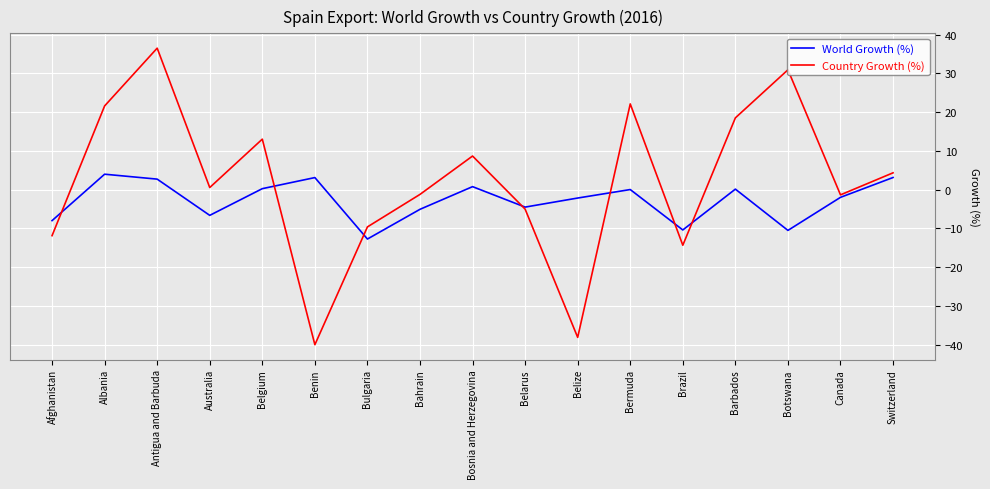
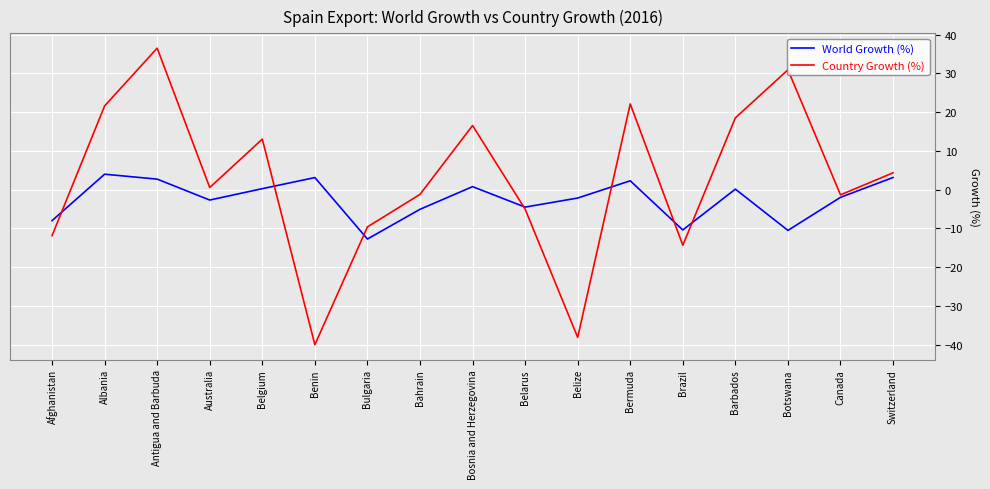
  {
    "World Growth (%)": {
      "Afghanistan": -8,
      "Albania": 4,
      "Antigua and Barbuda": 3,
-     "Australia": -7,
+     "Australia": -3,
      "Belgium": 0,
      "Benin": 3,
      "Bulgaria": -13,
      "Bahrain": -5,
      "Bosnia and Herzegovina": 1,
      "Belize": -2,
-     "Bermuda": 0,
+     "Bermuda": 2,
      "Brazil": -10,
      "Barbados": 0,
      "Botswana": -11,
      "Switzerland": 3
    },
    "Country Growth (%)": {
      "Afghanistan": -12,
      "Albania": 22,
      "Antigua and Barbuda": 36,
      "Australia": 1,
      "Belgium": 13,
      "Benin": -40,
      "Bulgaria": -10,
      "Bahrain": -1,
-     "Bosnia and Herzegovina": 9,
+     "Bosnia and Herzegovina": 17,
      "Belize": -38,
      "Bermuda": 22,
      "Brazil": -14,
      "Barbados": 19,
      "Switzerland": 4
    }
  }
